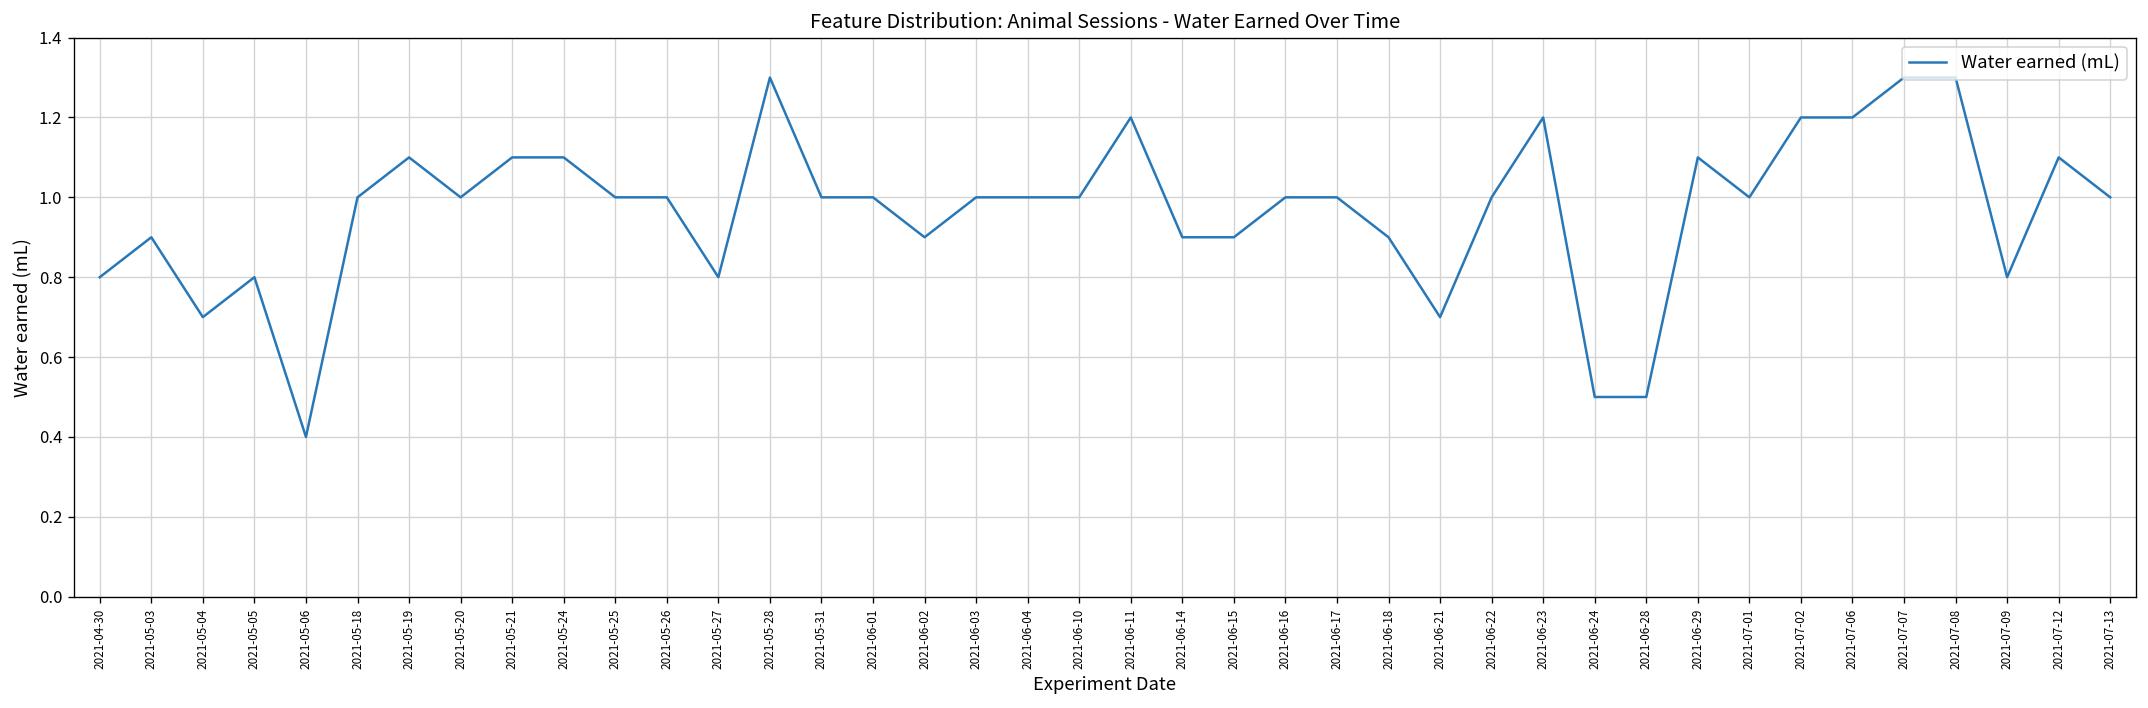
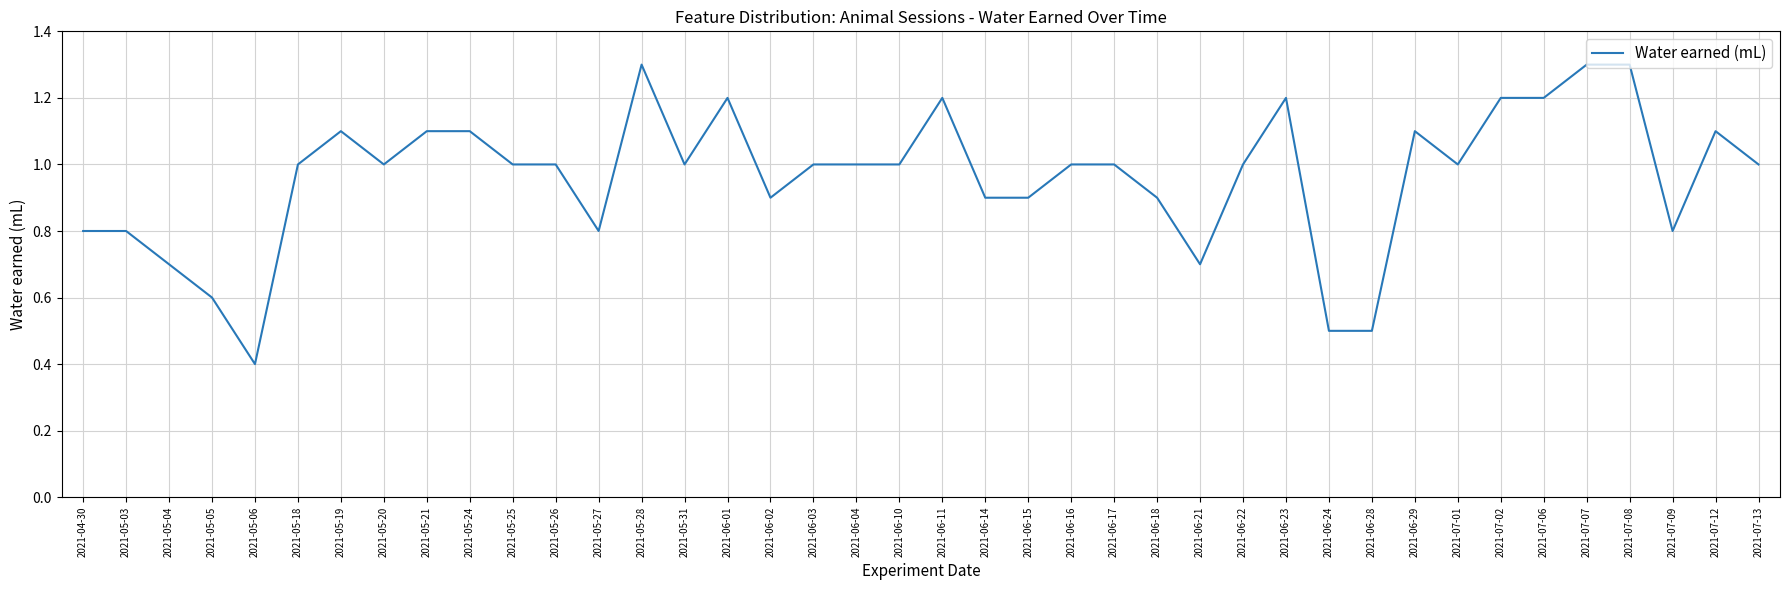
  {
    "2021-04-30": 0.8,
-   "2021-05-03": 0.9,
+   "2021-05-03": 0.8,
    "2021-05-04": 0.7,
-   "2021-05-05": 0.8,
+   "2021-05-05": 0.6,
    "2021-05-06": 0.4,
    "2021-05-18": 1.0,
    "2021-05-19": 1.1,
    "2021-05-20": 1.0,
    "2021-05-21": 1.1,
    "2021-05-24": 1.1,
    "2021-05-25": 1.0,
    "2021-05-26": 1.0,
    "2021-05-27": 0.8,
    "2021-05-28": 1.3,
    "2021-05-31": 1.0,
-   "2021-06-01": 1.0,
+   "2021-06-01": 1.2,
    "2021-06-02": 0.9,
    "2021-06-03": 1.0,
    "2021-06-04": 1.0,
    "2021-06-10": 1.0,
    "2021-06-11": 1.2,
    "2021-06-14": 0.9,
    "2021-06-15": 0.9,
    "2021-06-16": 1.0,
    "2021-06-17": 1.0,
    "2021-06-18": 0.9,
    "2021-06-21": 0.7,
    "2021-06-22": 1.0,
    "2021-06-23": 1.2,
    "2021-06-24": 0.5,
    "2021-06-28": 0.5,
    "2021-06-29": 1.1,
    "2021-07-01": 1.0,
    "2021-07-02": 1.2,
    "2021-07-06": 1.2,
    "2021-07-09": 0.8,
    "2021-07-12": 1.1,
    "2021-07-13": 1.0
  }
